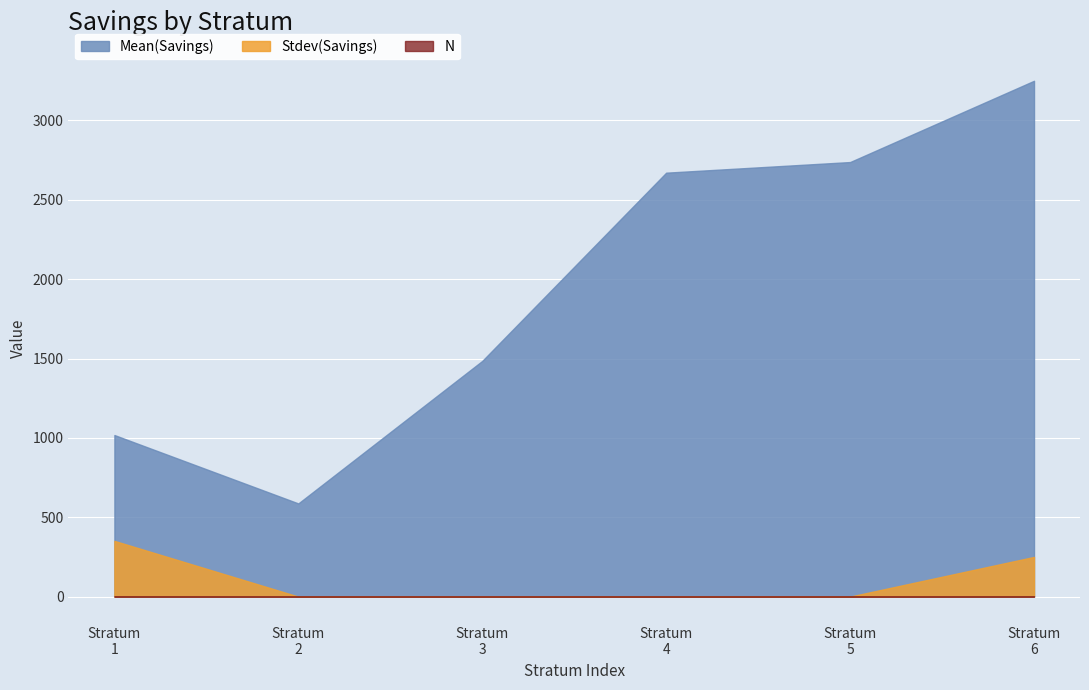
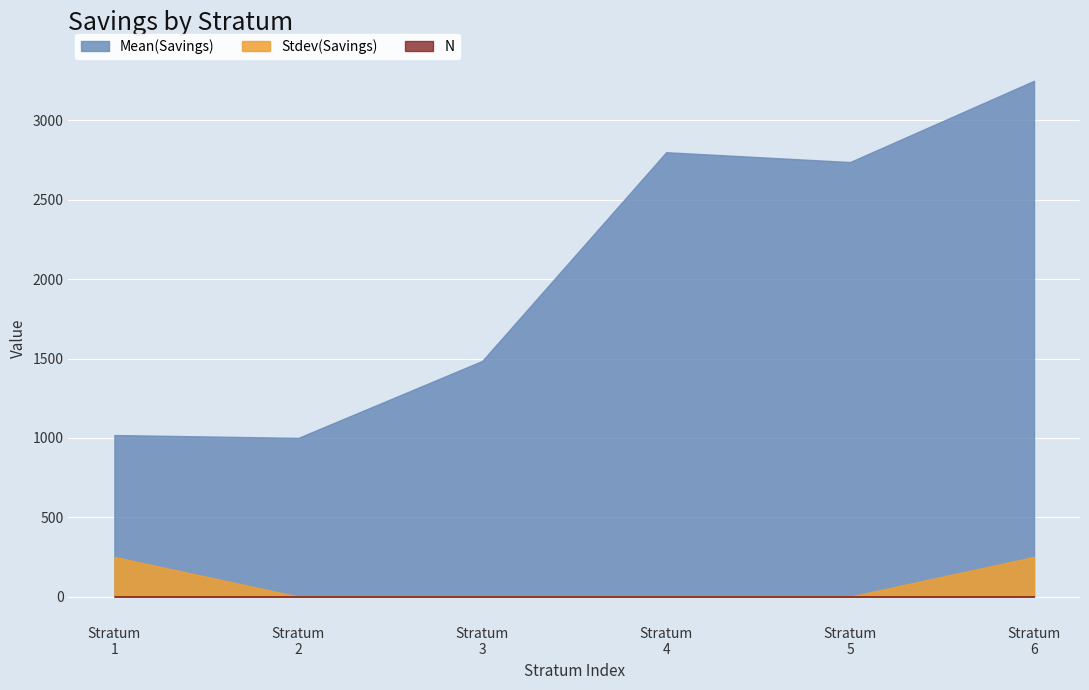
  {
    "Mean(Savings)": {
      "Stratum 1": 1020,
-     "Stratum 2": 590,
+     "Stratum 2": 1000,
      "Stratum 3": 1490,
-     "Stratum 4": 2670,
+     "Stratum 4": 2800,
      "Stratum 5": 2740,
      "Stratum 6": 3250
    },
    "Stdev(Savings)": {
-     "Stratum 1": 350,
+     "Stratum 1": 250,
      "Stratum 6": 250
    }
  }
